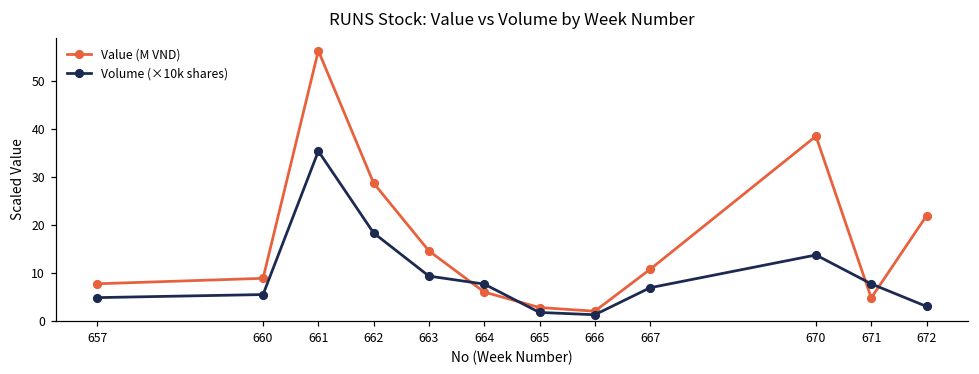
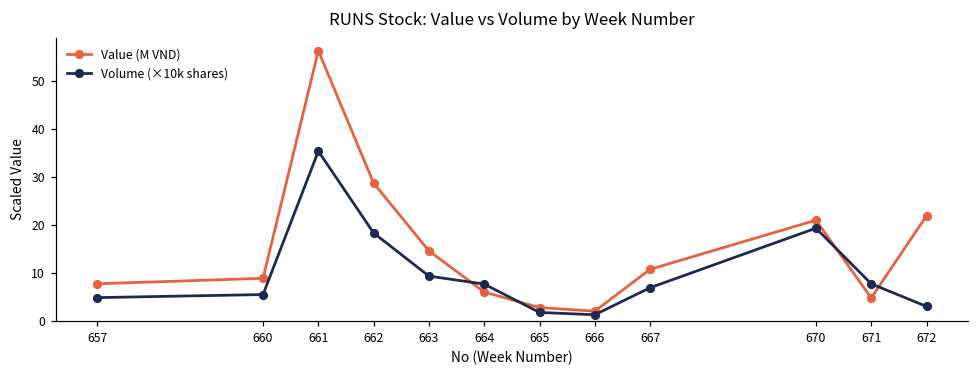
  {
    "Value (M VND)": {
      "657": 8,
      "660": 9,
      "661": 56,
      "662": 29,
      "663": 15,
      "664": 6,
      "665": 3,
      "666": 2,
      "667": 11,
-     "670": 38,
+     "670": 21,
      "671": 5,
      "672": 22
    },
    "Volume (×10k shares)": {
      "657": 5,
      "660": 5,
      "661": 35,
      "662": 18,
      "663": 9,
      "664": 8,
      "665": 2,
      "666": 1,
      "667": 7,
-     "670": 14,
+     "670": 19,
      "671": 8,
      "672": 3
    }
  }
